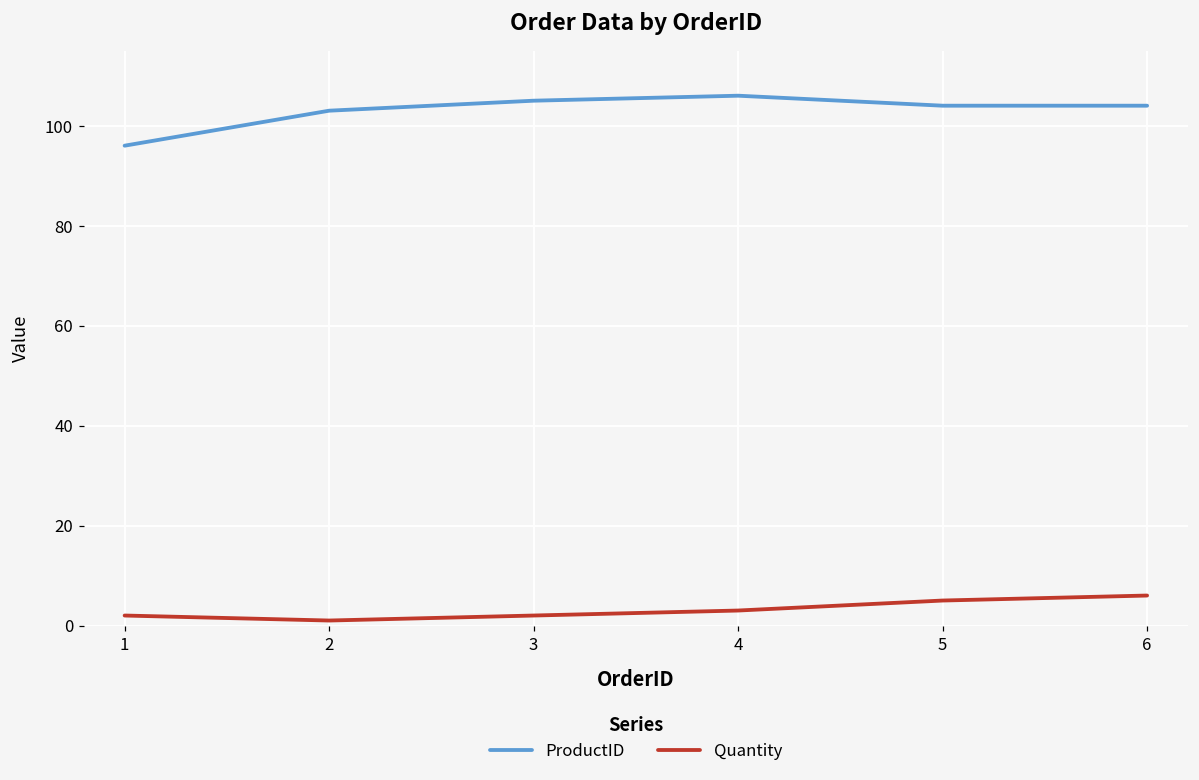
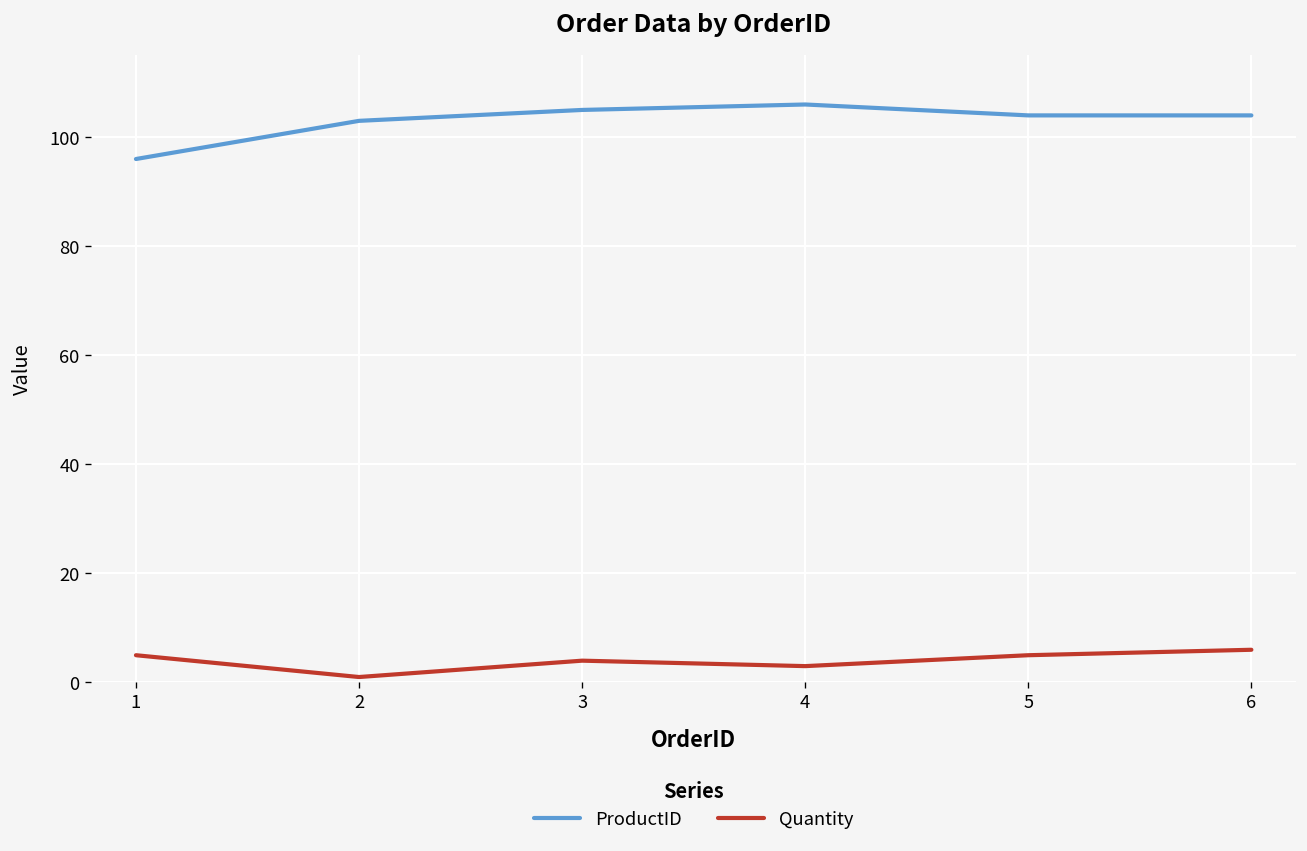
  {
    "ProductID": {
      "1": 96,
      "2": 103,
      "3": 105,
      "4": 106,
      "5": 104,
      "6": 104
    },
    "Quantity": {
-     "1": 2,
+     "1": 5,
      "2": 1,
-     "3": 2,
+     "3": 4,
      "4": 3,
      "5": 5,
      "6": 6
    }
  }
